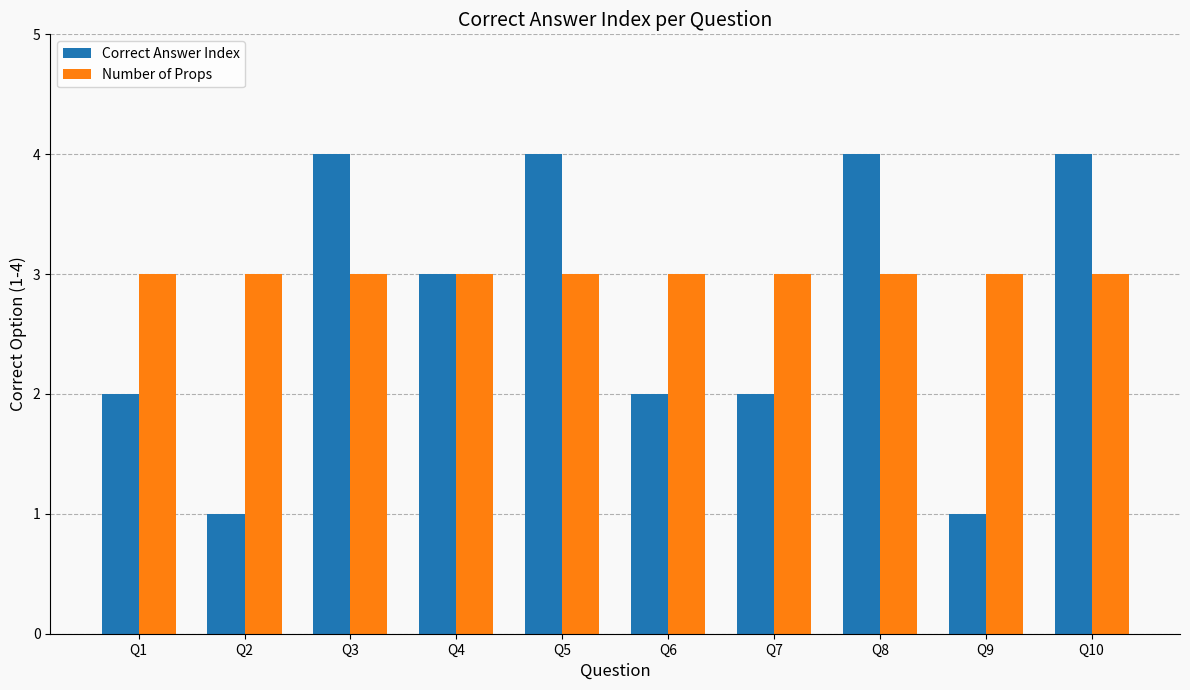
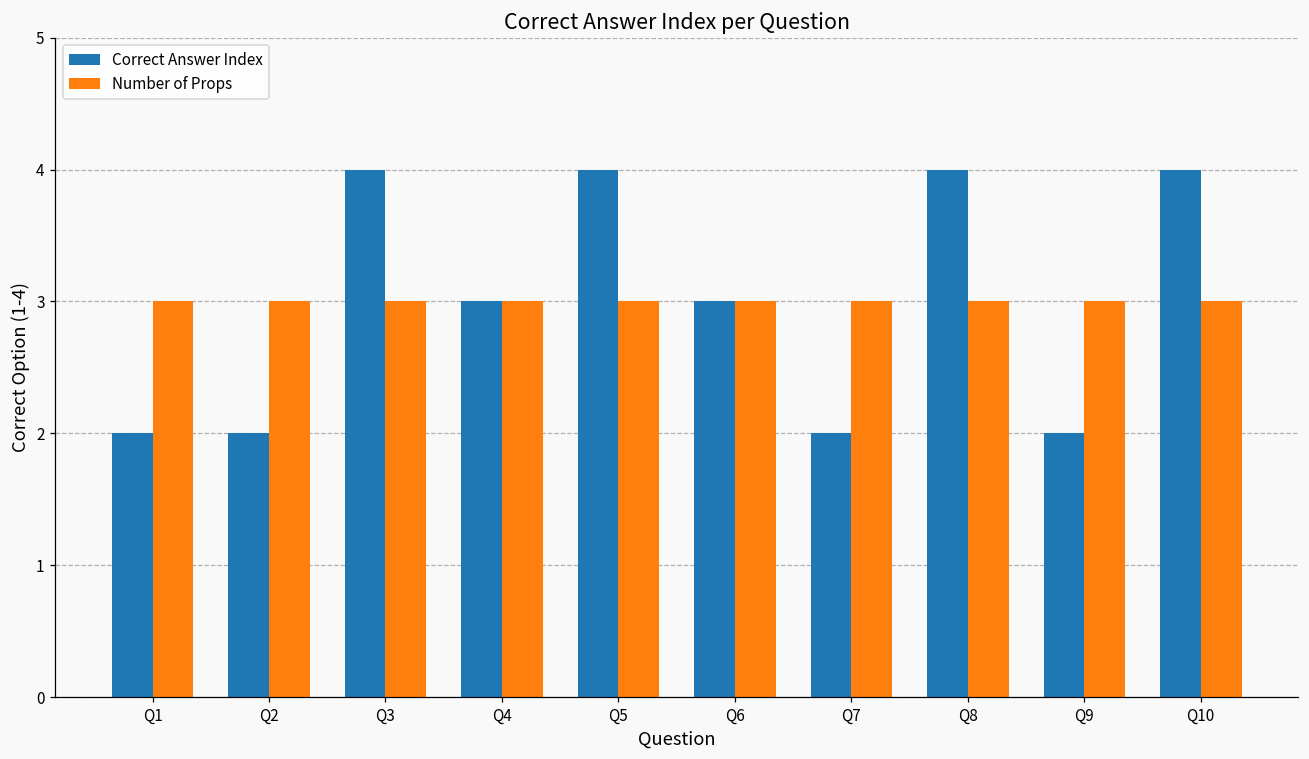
  {
    "Correct Answer Index": {
      "Q1": 2,
-     "Q2": 1,
+     "Q2": 2,
      "Q3": 4,
      "Q4": 3,
      "Q5": 4,
-     "Q6": 2,
+     "Q6": 3,
      "Q7": 2,
      "Q8": 4,
-     "Q9": 1,
+     "Q9": 2,
      "Q10": 4
    },
    "Number of Props": {
      "Q1": 3,
      "Q2": 3,
      "Q3": 3,
      "Q4": 3,
      "Q5": 3,
      "Q6": 3,
      "Q7": 3,
      "Q8": 3,
      "Q9": 3,
      "Q10": 3
    }
  }
